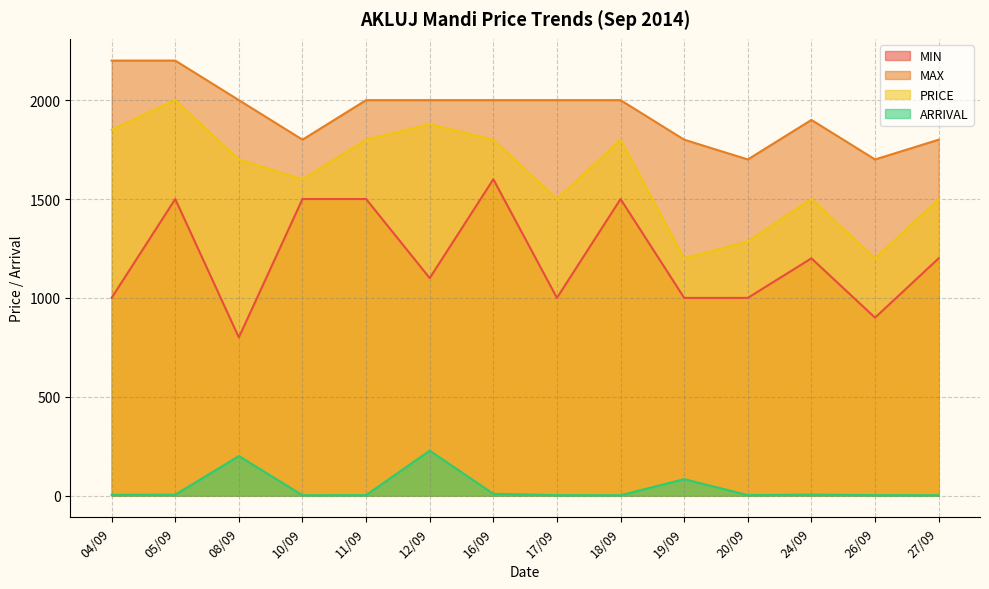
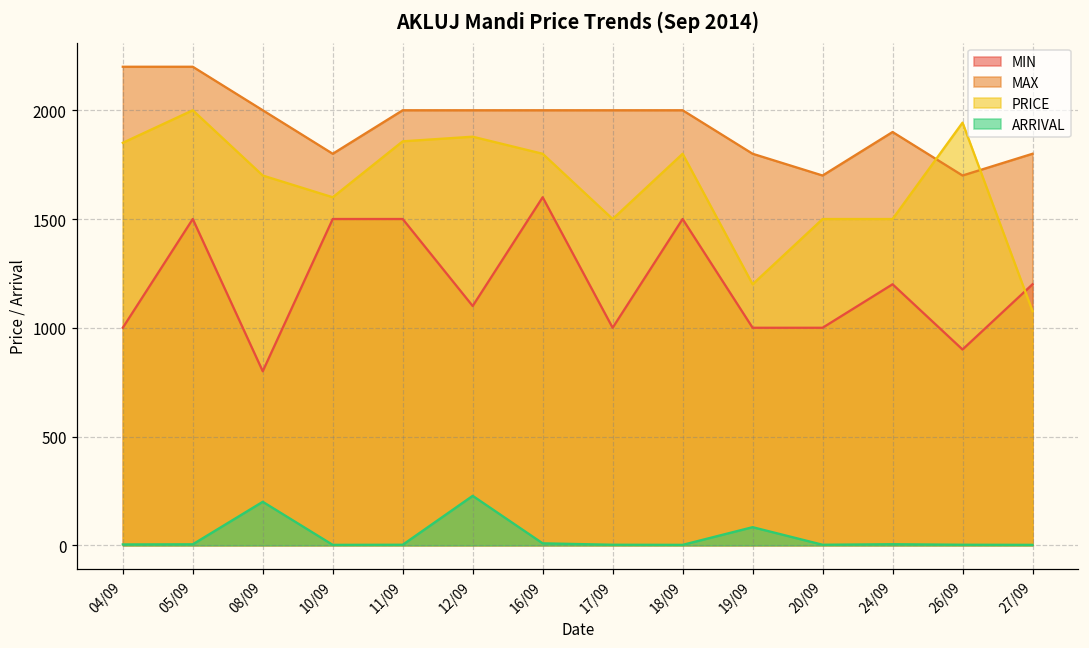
  {
    "PRICE": {
      "04/09": 1850,
      "05/09": 2000,
      "08/09": 1700,
      "10/09": 1600,
-     "11/09": 1800,
+     "11/09": 1860,
      "12/09": 1880,
      "16/09": 1800,
      "17/09": 1500,
      "18/09": 1800,
      "19/09": 1200,
-     "20/09": 1290,
+     "20/09": 1500,
      "24/09": 1500,
-     "26/09": 1200,
-     "27/09": 1500
+     "26/09": 1940,
+     "27/09": 1080
    },
    "ARRIVAL": {
      "04/09": 0,
      "05/09": 0,
      "08/09": 200,
      "10/09": 0,
      "11/09": 0,
      "12/09": 230,
      "16/09": 10,
      "17/09": 0,
      "18/09": 0,
      "19/09": 80,
      "20/09": 0,
      "24/09": 10,
      "26/09": 0,
      "27/09": 0
    }
  }
